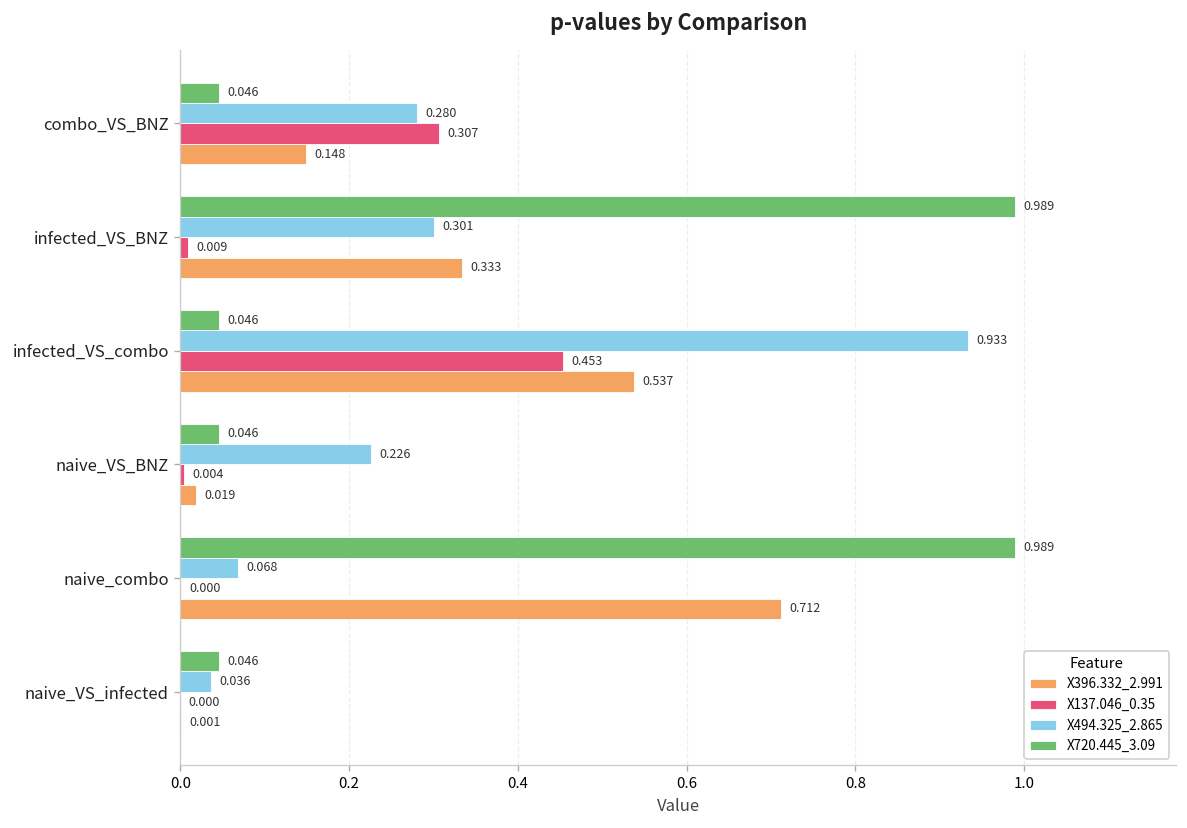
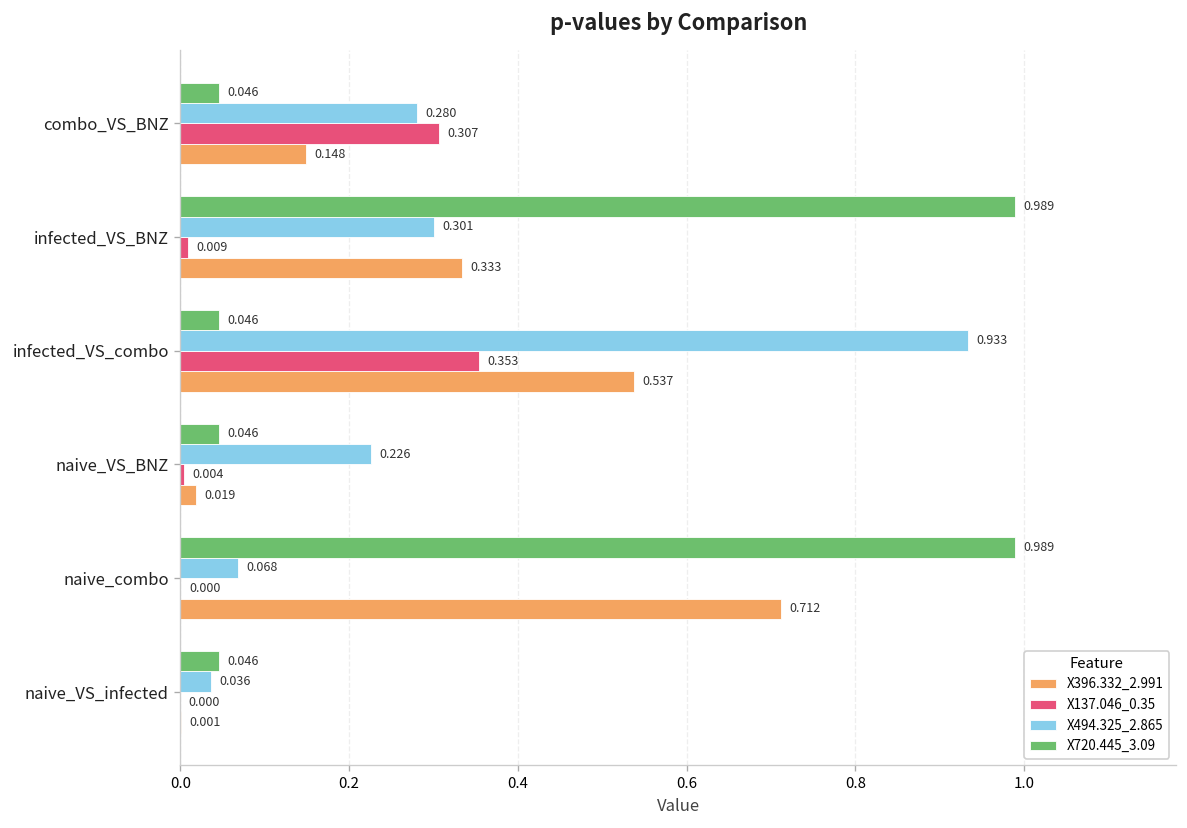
  {
    "X396.332_2.991": {
      "combo_VS_BNZ": 0.148,
      "infected_VS_BNZ": 0.333,
      "infected_VS_combo": 0.537,
      "naive_VS_BNZ": 0.019,
      "naive_combo": 0.712,
      "naive_VS_infected": 0.001
    },
    "X137.046_0.35": {
      "combo_VS_BNZ": 0.307,
      "infected_VS_BNZ": 0.009,
-     "infected_VS_combo": 0.453,
+     "infected_VS_combo": 0.353,
      "naive_VS_BNZ": 0.004,
      "naive_combo": 0.000,
      "naive_VS_infected": 0.000
    },
    "X494.325_2.865": {
      "combo_VS_BNZ": 0.280,
      "infected_VS_BNZ": 0.301,
      "infected_VS_combo": 0.933,
      "naive_VS_BNZ": 0.226,
      "naive_combo": 0.068,
      "naive_VS_infected": 0.036
    },
    "X720.445_3.09": {
      "combo_VS_BNZ": 0.046,
      "infected_VS_BNZ": 0.989,
      "infected_VS_combo": 0.046,
      "naive_VS_BNZ": 0.046,
      "naive_combo": 0.989,
      "naive_VS_infected": 0.046
    }
  }
